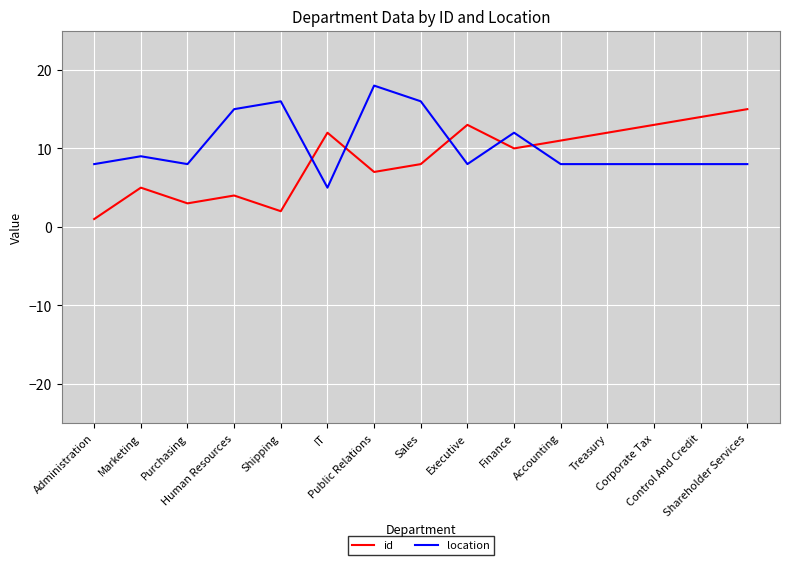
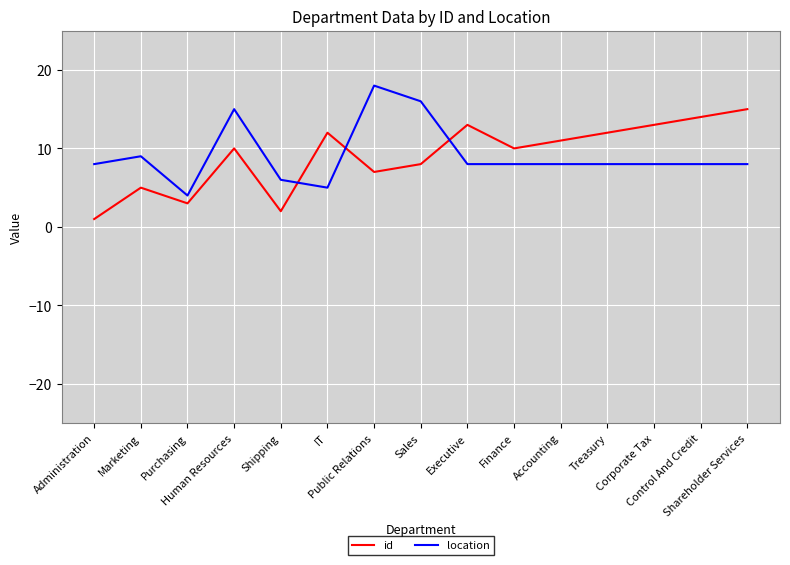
  {
    "id": {
      "Administration": 1,
      "Marketing": 5,
      "Purchasing": 3,
-     "Human Resources": 4,
+     "Human Resources": 10,
      "Shipping": 2,
      "IT": 12,
      "Public Relations": 7,
      "Sales": 8,
      "Executive": 13,
      "Finance": 10,
      "Accounting": 11,
      "Treasury": 12,
      "Corporate Tax": 13,
      "Control And Credit": 14,
      "Shareholder Services": 15
    },
    "location": {
      "Administration": 8,
      "Marketing": 9,
-     "Purchasing": 8,
+     "Purchasing": 4,
      "Human Resources": 15,
-     "Shipping": 16,
+     "Shipping": 6,
      "IT": 5,
      "Public Relations": 18,
      "Sales": 16,
      "Executive": 8,
-     "Finance": 12,
+     "Finance": 8,
      "Accounting": 8,
      "Treasury": 8,
      "Corporate Tax": 8,
      "Control And Credit": 8,
      "Shareholder Services": 8
    }
  }
